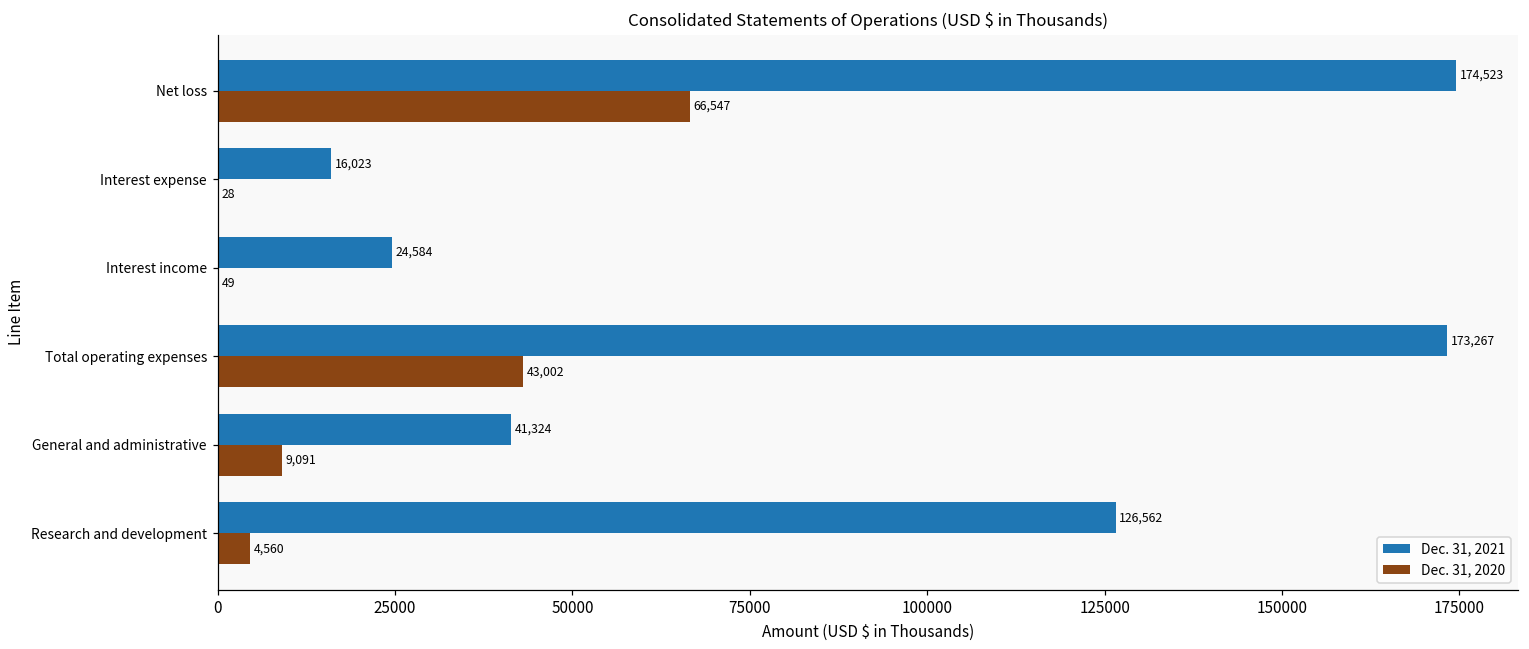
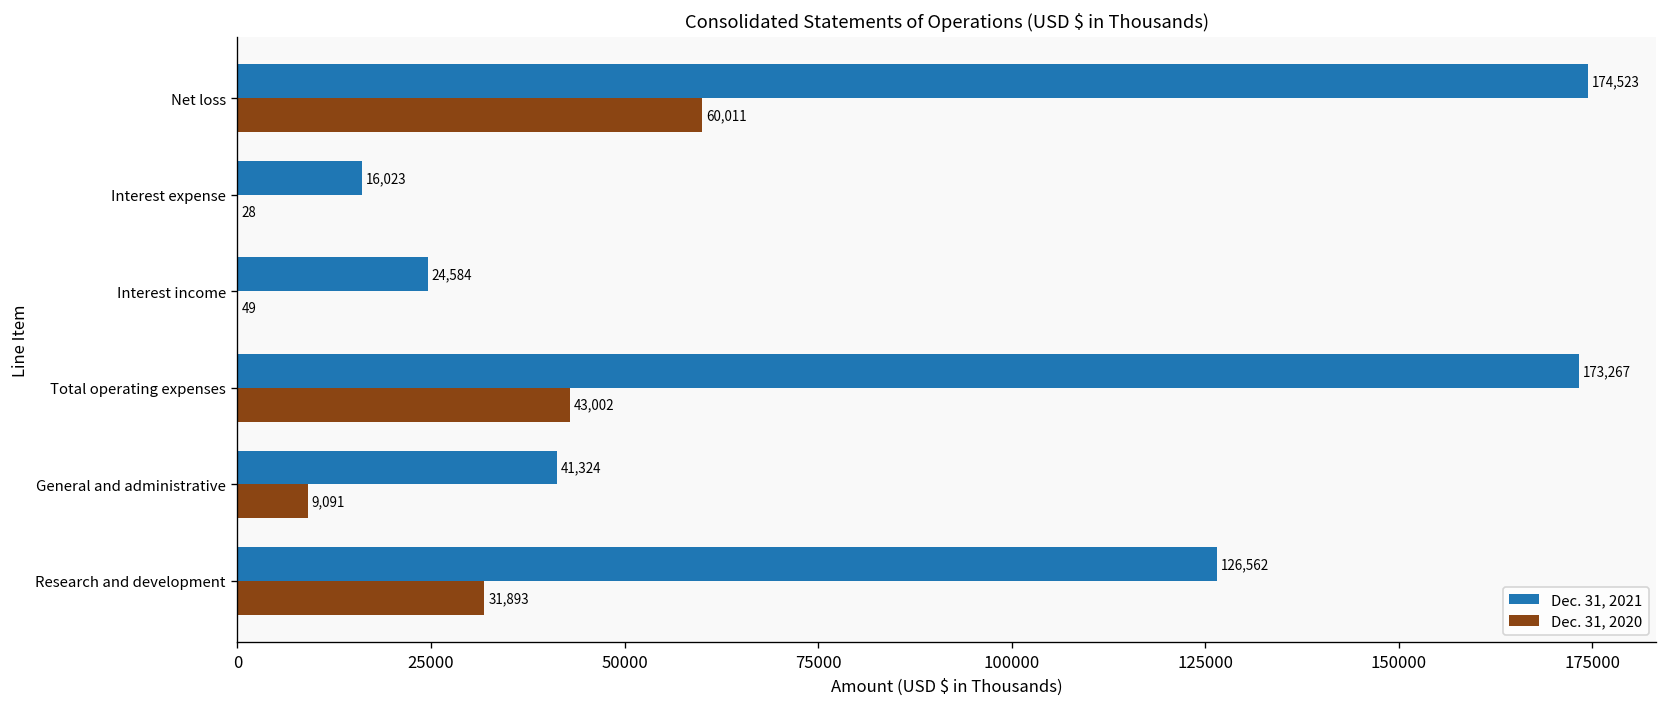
  {
    "Dec. 31, 2021": {
      "Net loss": "174,523",
      "Interest expense": "16,023",
      "Interest income": "24,584",
      "Total operating expenses": "173,267",
      "General and administrative": "41,324",
      "Research and development": "126,562"
    },
    "Dec. 31, 2020": {
-     "Net loss": "66,547",
+     "Net loss": "60,011",
      "Interest expense": "28",
      "Interest income": "49",
      "Total operating expenses": "43,002",
      "General and administrative": "9,091",
-     "Research and development": "4,560"
+     "Research and development": "31,893"
    }
  }
